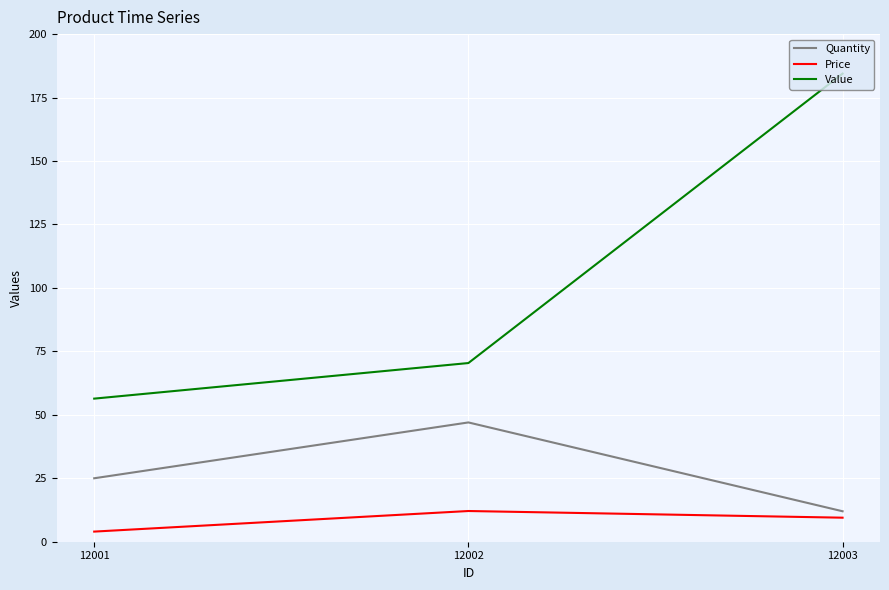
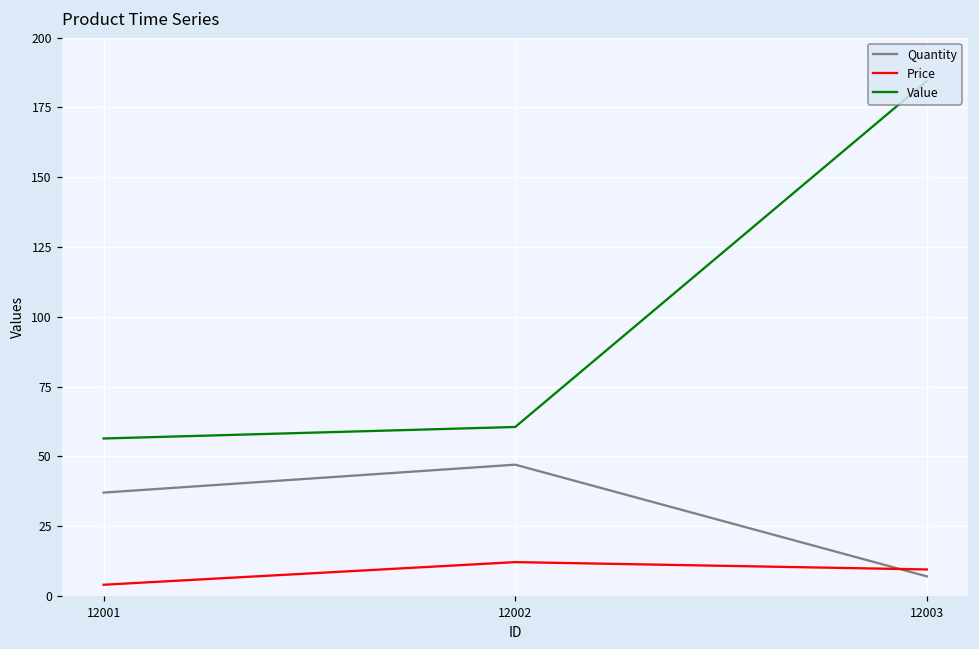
  {
    "Quantity": {
-     "12001": 25,
+     "12001": 37,
      "12002": 47,
-     "12003": 12
+     "12003": 7
    },
    "Price": {
      "12001": 4,
      "12002": 12,
      "12003": 9
    },
    "Value": {
      "12001": 56,
-     "12002": 70
+     "12002": 61
    }
  }
